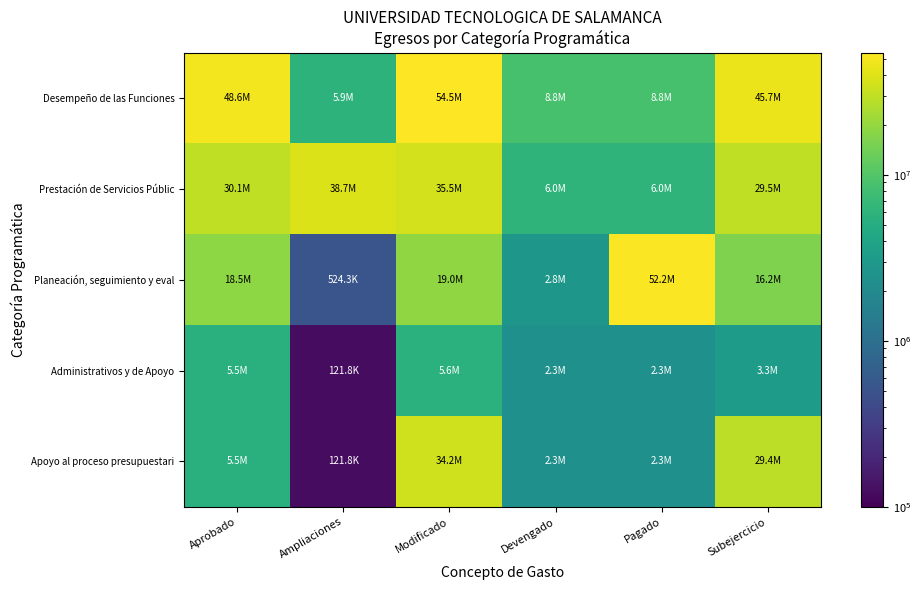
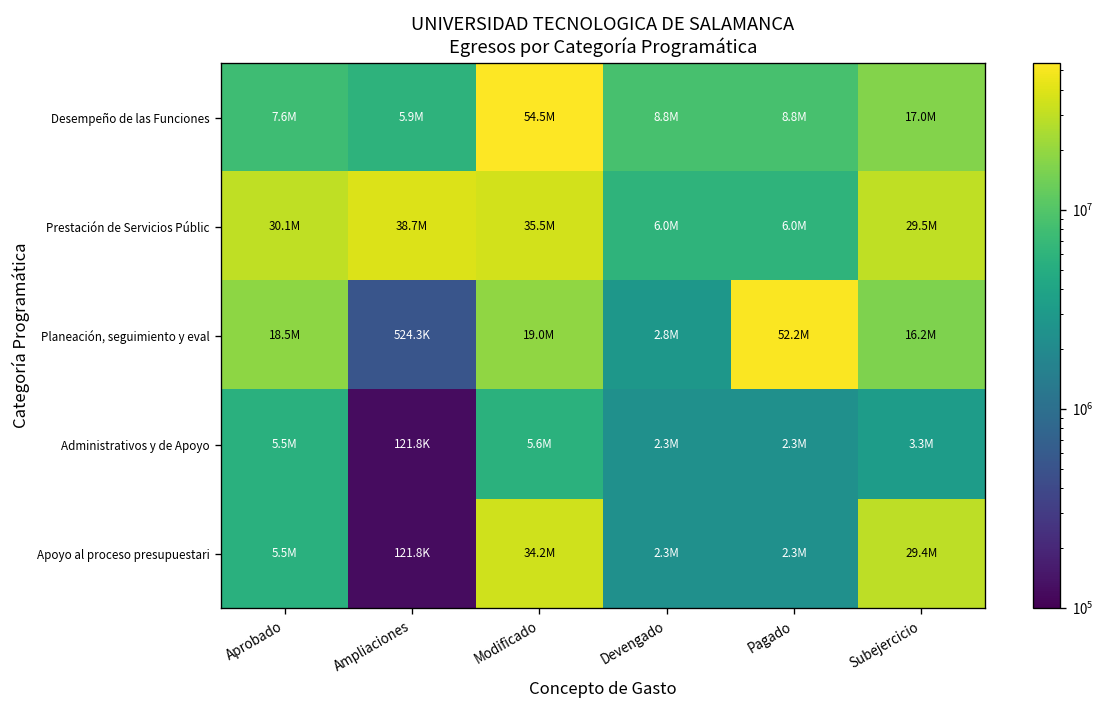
  {
    "Desempeño de las Funciones": {
-     "Aprobado": "48.6M",
+     "Aprobado": "7.6M",
      "Ampliaciones": "5.9M",
      "Modificado": "54.5M",
      "Devengado": "8.8M",
      "Pagado": "8.8M",
-     "Subejercicio": "45.7M"
+     "Subejercicio": "17.0M"
    },
    "Prestación de Servicios Públic": {
      "Aprobado": "30.1M",
      "Ampliaciones": "38.7M",
      "Modificado": "35.5M",
      "Devengado": "6.0M",
      "Pagado": "6.0M",
      "Subejercicio": "29.5M"
    },
    "Planeación, seguimiento y eval": {
      "Aprobado": "18.5M",
      "Ampliaciones": "524.3K",
      "Modificado": "19.0M",
      "Devengado": "2.8M",
      "Pagado": "52.2M",
      "Subejercicio": "16.2M"
    },
    "Administrativos y de Apoyo": {
      "Aprobado": "5.5M",
      "Ampliaciones": "121.8K",
      "Modificado": "5.6M",
      "Devengado": "2.3M",
      "Pagado": "2.3M",
      "Subejercicio": "3.3M"
    },
    "Apoyo al proceso presupuestari": {
      "Aprobado": "5.5M",
      "Ampliaciones": "121.8K",
      "Modificado": "34.2M",
      "Devengado": "2.3M",
      "Pagado": "2.3M",
      "Subejercicio": "29.4M"
    }
  }
